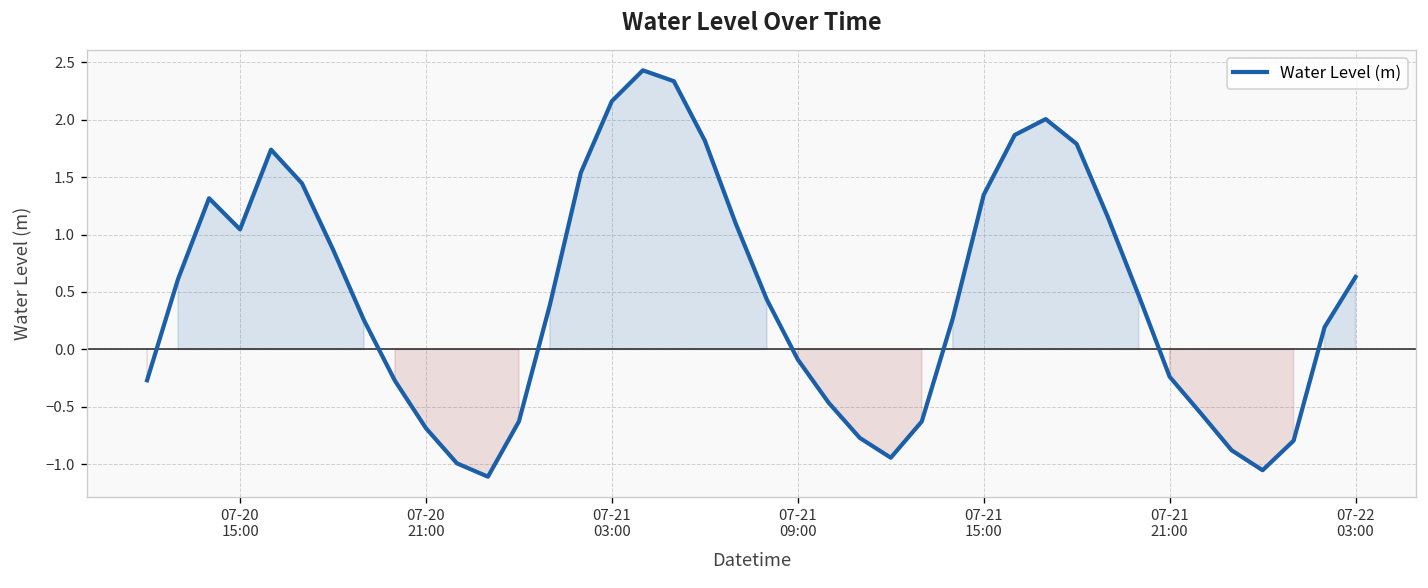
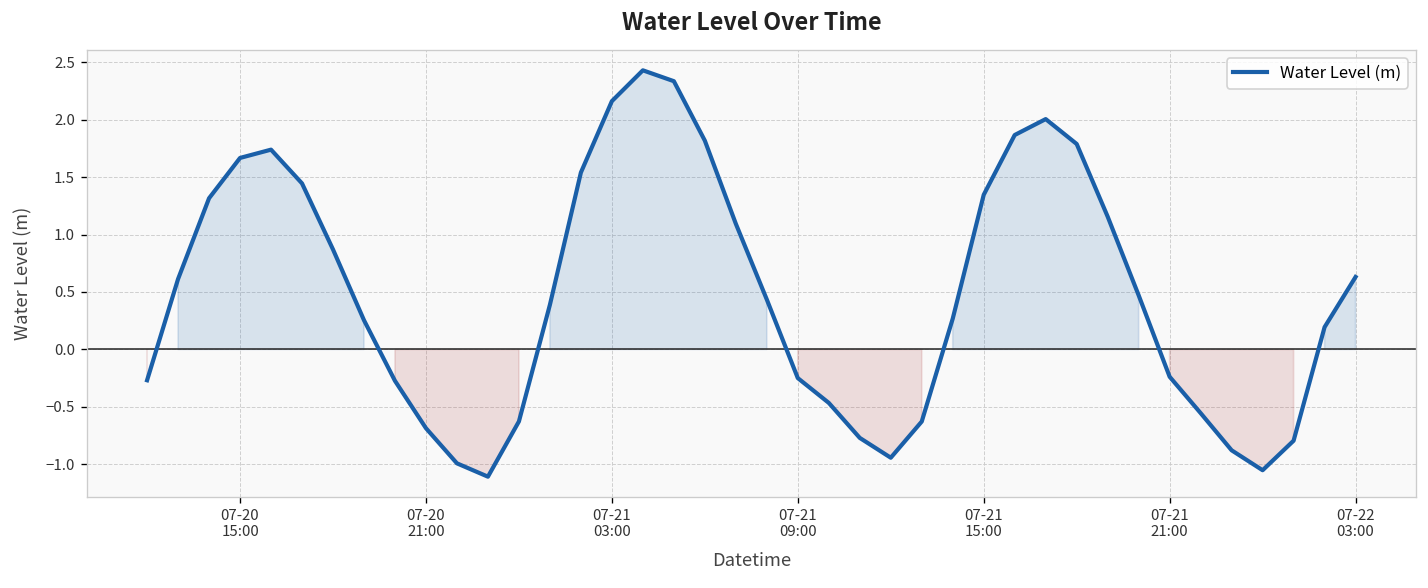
  {
-   "07-20 15:00": 1.0,
+   "07-20 15:00": 1.7,
    "07-20 21:00": -0.7,
    "07-21 03:00": 2.2,
-   "07-21 09:00": -0.1,
+   "07-21 09:00": -0.2,
    "07-21 15:00": 1.3,
    "07-21 21:00": -0.2,
    "07-22 03:00": 0.6
  }
